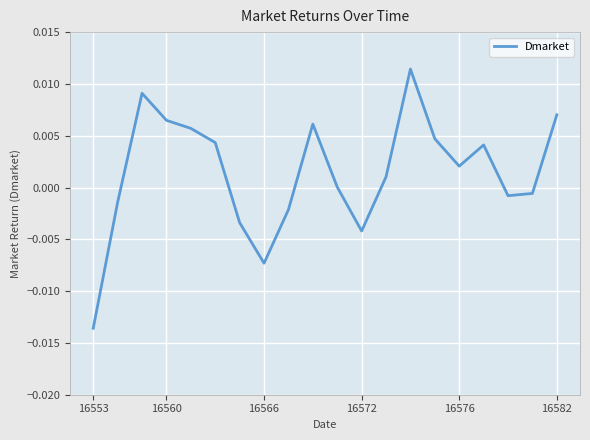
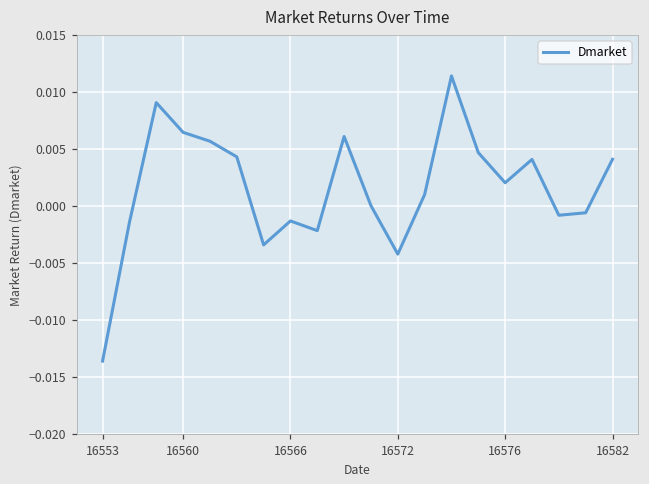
  {
    "16553": -0.0136,
    "16560": 0.0065,
-   "16566": -0.0073,
+   "16566": -0.0013,
    "16572": -0.0042,
    "16576": 0.0021,
-   "16582": 0.0070
+   "16582": 0.0041
  }
